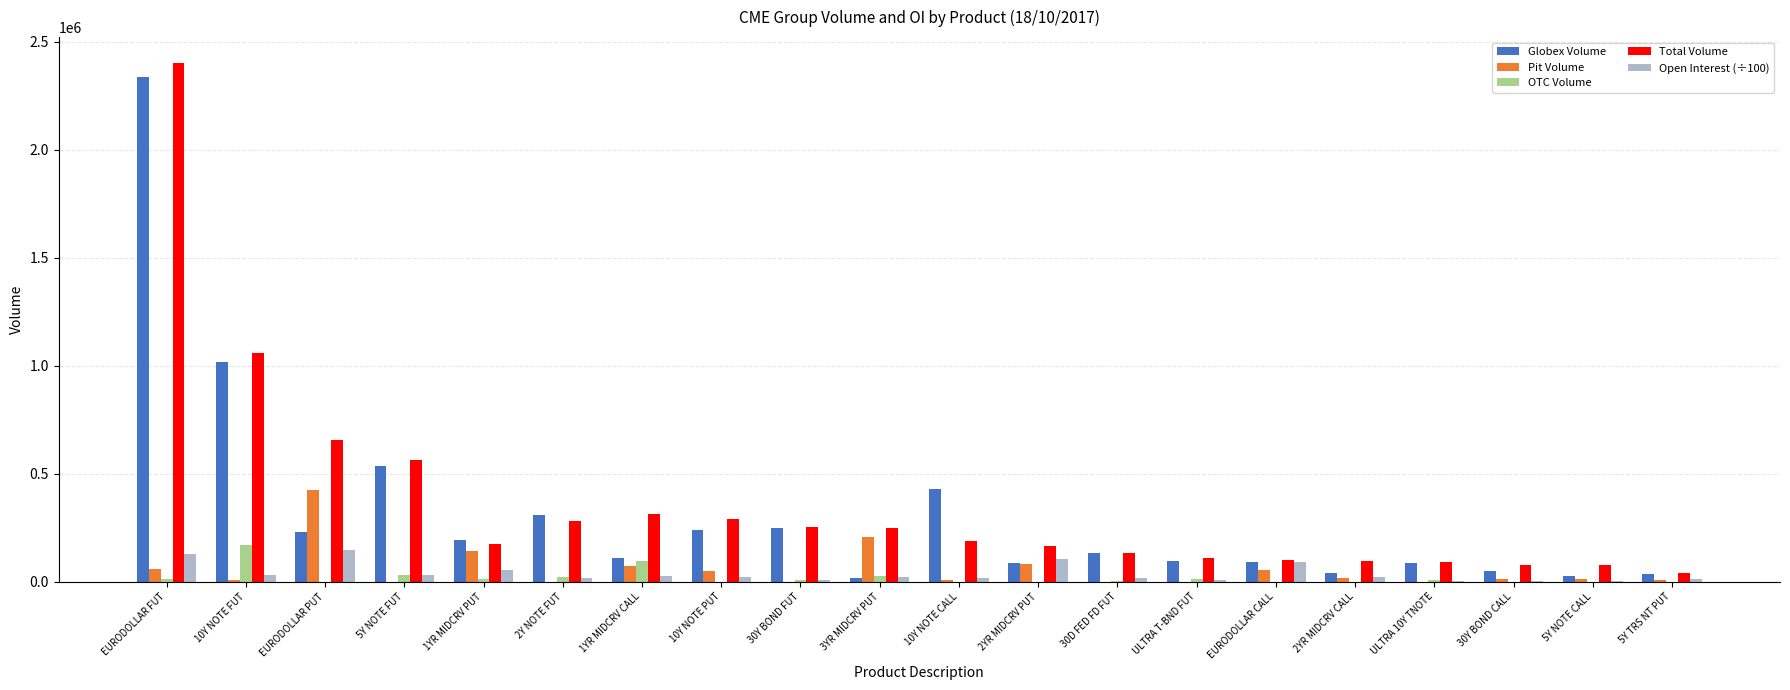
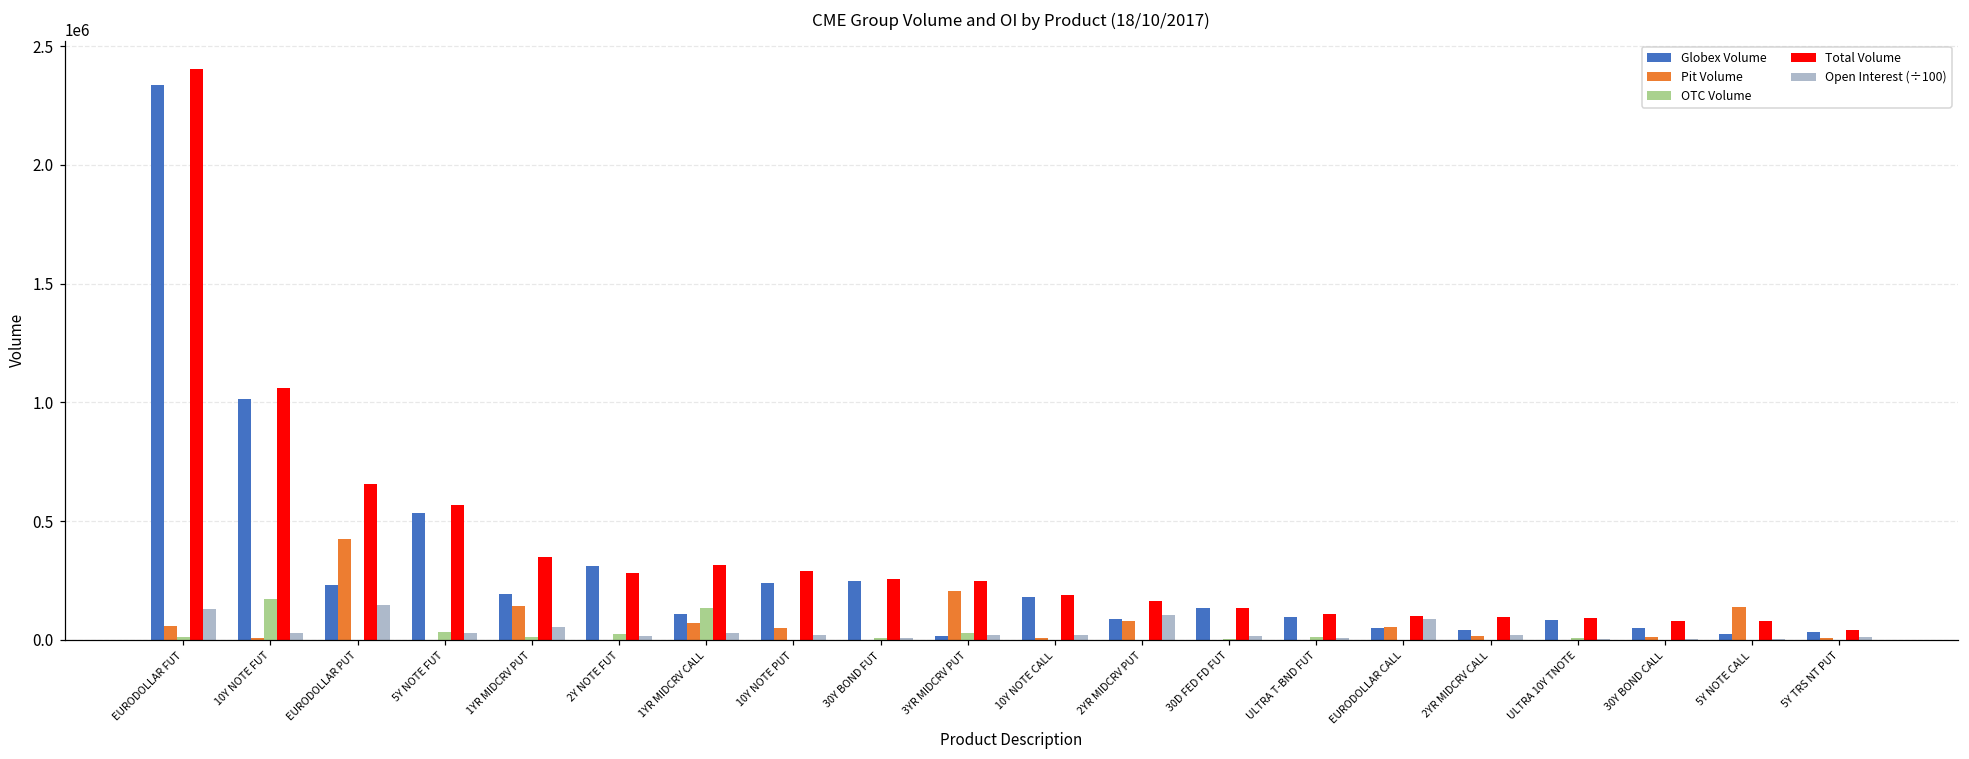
  {
    "Globex Volume": {
      "EURODOLLAR FUT": 2340000,
      "10Y NOTE FUT": 1020000,
      "EURODOLLAR PUT": 230000,
      "5Y NOTE FUT": 530000,
      "1YR MIDCRV PUT": 190000,
      "2Y NOTE FUT": 310000,
      "1YR MIDCRV CALL": 110000,
      "10Y NOTE PUT": 240000,
      "30Y BOND FUT": 250000,
      "3YR MIDCRV PUT": 20000,
-     "10Y NOTE CALL": 430000,
+     "10Y NOTE CALL": 180000,
      "2YR MIDCRV PUT": 90000,
      "30D FED FD FUT": 130000,
      "ULTRA T-BND FUT": 100000,
-     "EURODOLLAR CALL": 90000,
+     "EURODOLLAR CALL": 50000,
      "2YR MIDCRV CALL": 40000,
      "ULTRA 10Y TNOTE": 90000,
      "30Y BOND CALL": 50000,
      "5Y NOTE CALL": 20000,
      "5Y TRS NT PUT": 30000
    },
    "Pit Volume": {
      "EURODOLLAR FUT": 60000,
      "EURODOLLAR PUT": 420000,
      "1YR MIDCRV PUT": 140000,
      "2Y NOTE FUT": 0,
      "1YR MIDCRV CALL": 70000,
      "10Y NOTE PUT": 50000,
      "3YR MIDCRV PUT": 210000,
      "2YR MIDCRV PUT": 80000,
      "30D FED FD FUT": 0,
      "ULTRA T-BND FUT": 0,
      "EURODOLLAR CALL": 50000,
      "2YR MIDCRV CALL": 20000,
      "ULTRA 10Y TNOTE": 0,
-     "5Y NOTE CALL": 10000
+     "5Y NOTE CALL": 140000
    },
    "OTC Volume": {
      "10Y NOTE FUT": 170000,
      "EURODOLLAR PUT": 0,
      "5Y NOTE FUT": 30000,
      "1YR MIDCRV PUT": 10000,
      "2Y NOTE FUT": 20000,
-     "1YR MIDCRV CALL": 100000,
+     "1YR MIDCRV CALL": 140000,
      "10Y NOTE PUT": 0,
      "3YR MIDCRV PUT": 30000,
      "10Y NOTE CALL": 0,
      "2YR MIDCRV PUT": 0,
      "EURODOLLAR CALL": 0,
      "2YR MIDCRV CALL": 0,
      "30Y BOND CALL": 0,
      "5Y NOTE CALL": 0,
      "5Y TRS NT PUT": 0
    },
    "Total Volume": {
      "EURODOLLAR FUT": 2400000,
      "10Y NOTE FUT": 1060000,
      "EURODOLLAR PUT": 650000,
      "5Y NOTE FUT": 570000,
-     "1YR MIDCRV PUT": 170000,
+     "1YR MIDCRV PUT": 350000,
      "2Y NOTE FUT": 280000,
      "1YR MIDCRV CALL": 310000,
      "10Y NOTE PUT": 290000,
      "30Y BOND FUT": 250000,
      "3YR MIDCRV PUT": 250000,
      "10Y NOTE CALL": 190000,
      "2YR MIDCRV PUT": 170000,
      "30D FED FD FUT": 130000,
      "ULTRA T-BND FUT": 110000,
      "EURODOLLAR CALL": 100000,
      "2YR MIDCRV CALL": 90000,
      "ULTRA 10Y TNOTE": 90000,
      "30Y BOND CALL": 80000,
      "5Y NOTE CALL": 80000,
      "5Y TRS NT PUT": 40000
    },
    "Open Interest (÷100)": {
      "EURODOLLAR FUT": 130000,
      "10Y NOTE FUT": 30000,
      "EURODOLLAR PUT": 140000,
      "5Y NOTE FUT": 30000,
      "1YR MIDCRV PUT": 50000,
      "2Y NOTE FUT": 20000,
      "1YR MIDCRV CALL": 30000,
      "10Y NOTE PUT": 20000,
      "3YR MIDCRV PUT": 20000,
      "10Y NOTE CALL": 20000,
      "2YR MIDCRV PUT": 100000,
      "30D FED FD FUT": 20000,
      "EURODOLLAR CALL": 90000,
      "2YR MIDCRV CALL": 20000
    }
  }
